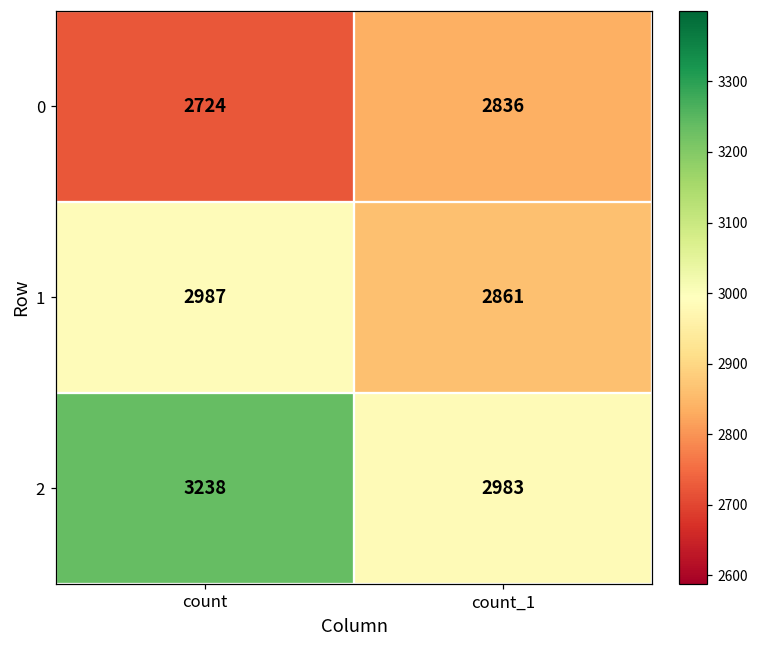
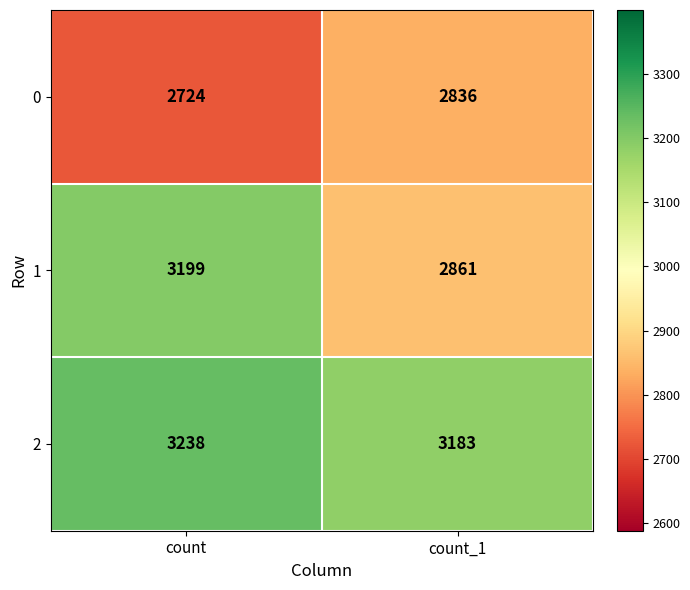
  {
    "0": {
      "count": 2724,
      "count_1": 2836
    },
    "1": {
-     "count": 2987,
+     "count": 3199,
      "count_1": 2861
    },
    "2": {
      "count": 3238,
-     "count_1": 2983
+     "count_1": 3183
    }
  }
